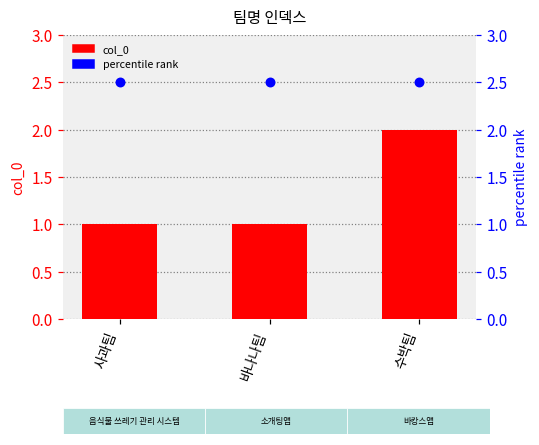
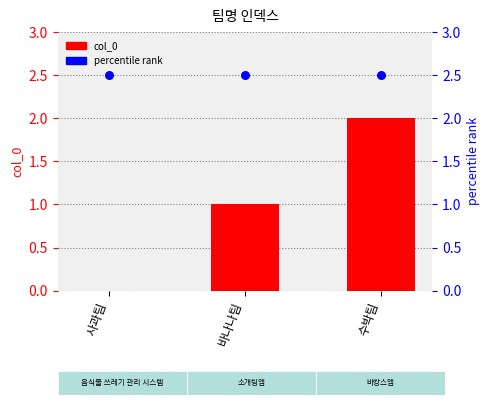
  {
    "col_0": {
-     "사과팀": 1,
+     "사과팀": 0,
      "바나나팀": 1,
      "수박팀": 2
    }
  }
